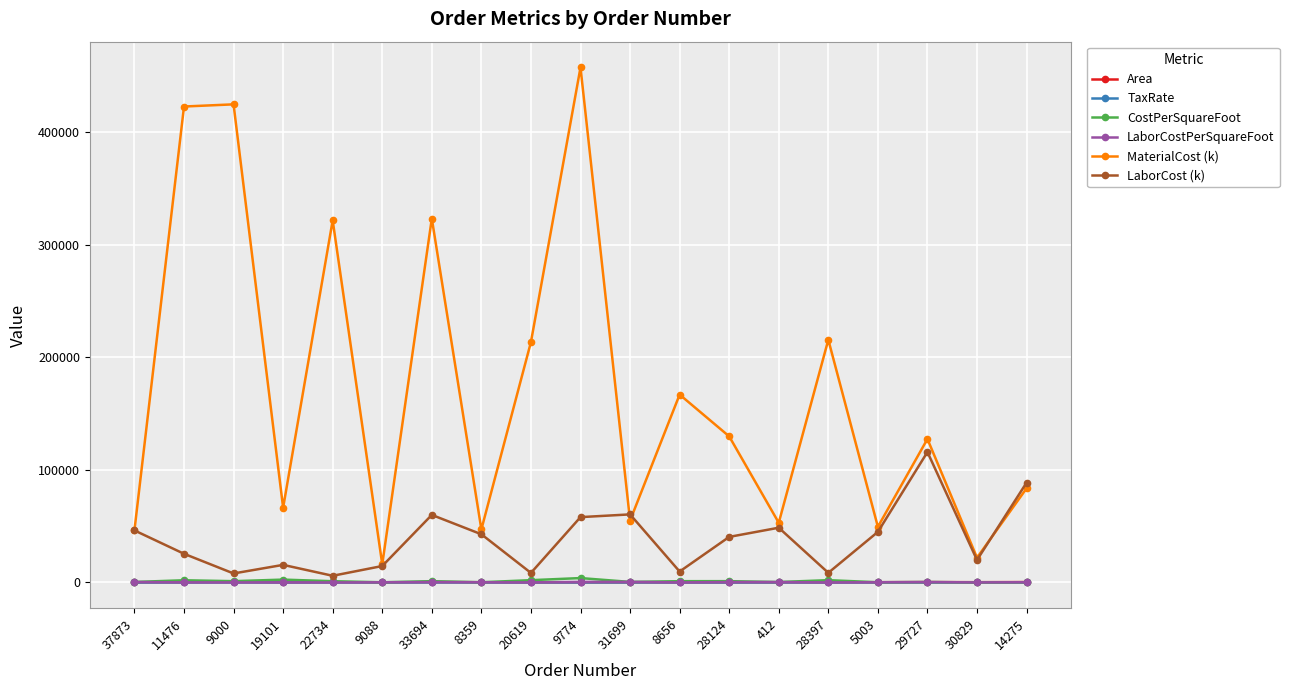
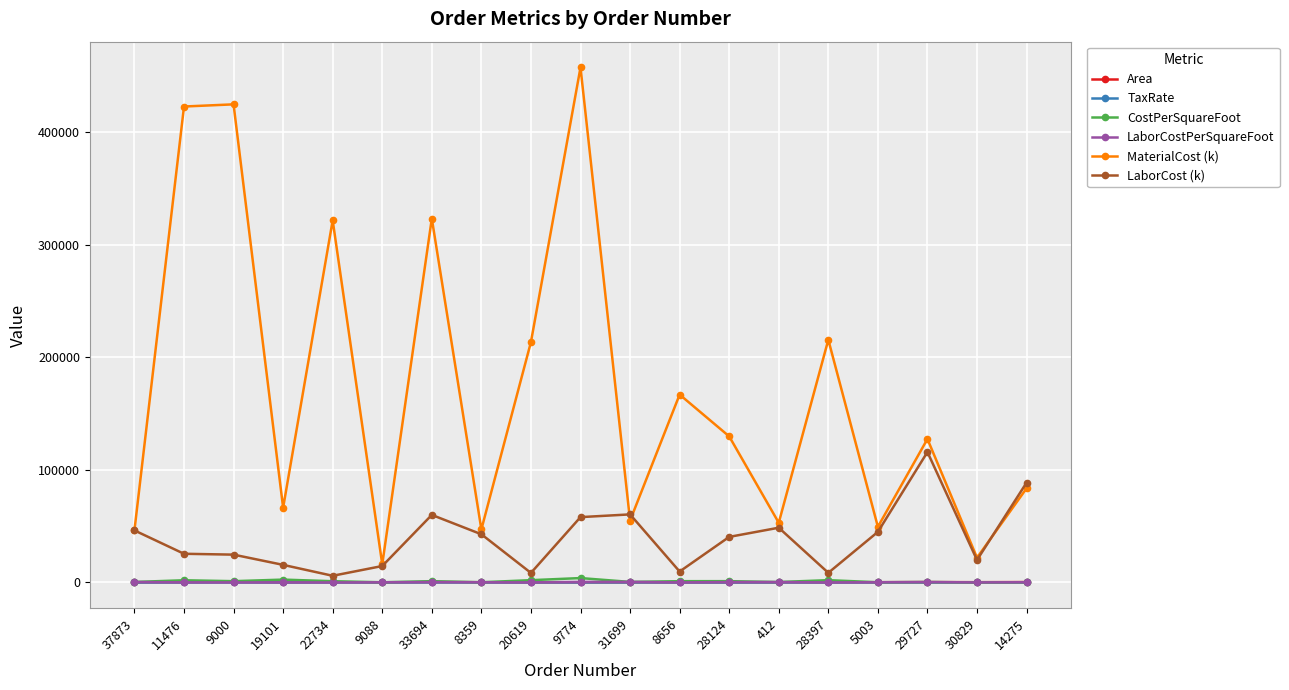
  {
    "LaborCostPerSquareFoot": {
      "19101": 0,
      "9774": 0
    },
    "CostPerSquareFoot": {
      "19101": 3000,
      "9774": 4000
    },
    "MaterialCost (k)": {
      "11476": 423000,
      "9000": 425000,
      "19101": 66000,
      "22734": 322000,
      "33694": 323000,
      "8359": 47000,
      "20619": 214000,
      "9774": 457000,
      "31699": 55000,
      "8656": 167000,
      "28124": 130000,
      "412": 53000,
      "28397": 216000,
      "5003": 49000,
      "29727": 127000,
      "14275": 84000
    },
    "LaborCost (k)": {
      "11476": 25000,
-     "9000": 8000,
+     "9000": 25000,
      "19101": 16000,
      "22734": 6000,
      "33694": 60000,
      "8359": 43000,
      "20619": 8000,
      "9774": 58000,
      "31699": 60000,
      "8656": 10000,
      "28124": 40000,
      "412": 49000,
      "28397": 9000,
      "5003": 45000,
      "29727": 116000,
      "14275": 89000
    }
  }
